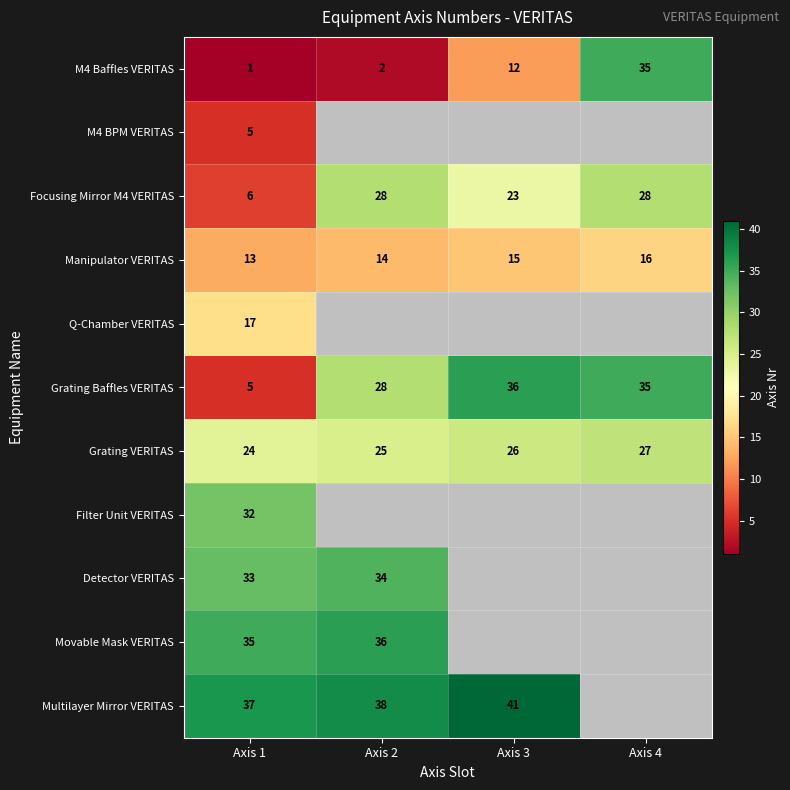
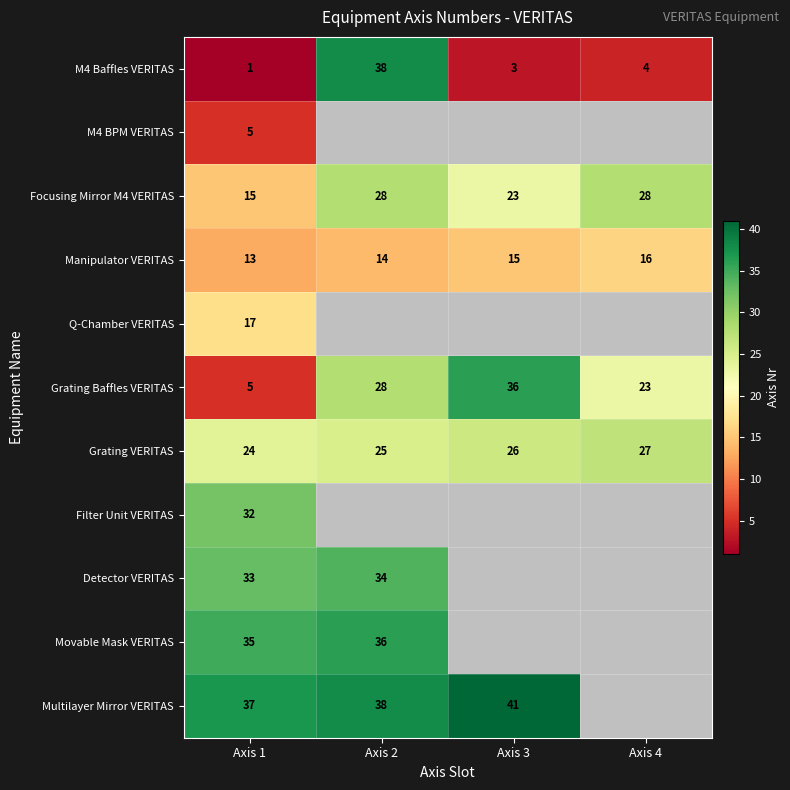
  {
    "M4 Baffles VERITAS": {
      "Axis 1": 1,
-     "Axis 2": 2,
-     "Axis 3": 12,
-     "Axis 4": 35
+     "Axis 2": 38,
+     "Axis 3": 3,
+     "Axis 4": 4
    },
    "M4 BPM VERITAS": {
      "Axis 1": 5
    },
    "Focusing Mirror M4 VERITAS": {
-     "Axis 1": 6,
+     "Axis 1": 15,
      "Axis 2": 28,
      "Axis 3": 23,
      "Axis 4": 28
    },
    "Manipulator VERITAS": {
      "Axis 1": 13,
      "Axis 2": 14,
      "Axis 3": 15,
      "Axis 4": 16
    },
    "Q-Chamber VERITAS": {
      "Axis 1": 17
    },
    "Grating Baffles VERITAS": {
      "Axis 1": 5,
      "Axis 2": 28,
      "Axis 3": 36,
-     "Axis 4": 35
+     "Axis 4": 23
    },
    "Grating VERITAS": {
      "Axis 1": 24,
      "Axis 2": 25,
      "Axis 3": 26,
      "Axis 4": 27
    },
    "Filter Unit VERITAS": {
      "Axis 1": 32
    },
    "Detector VERITAS": {
      "Axis 1": 33,
      "Axis 2": 34
    },
    "Movable Mask VERITAS": {
      "Axis 1": 35,
      "Axis 2": 36
    },
    "Multilayer Mirror VERITAS": {
      "Axis 1": 37,
      "Axis 2": 38,
      "Axis 3": 41
    }
  }
